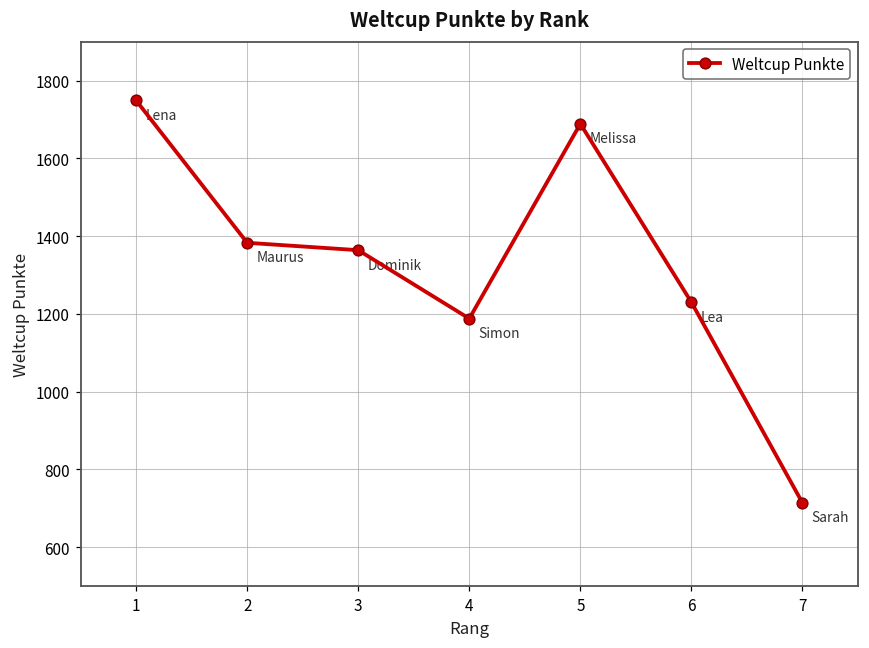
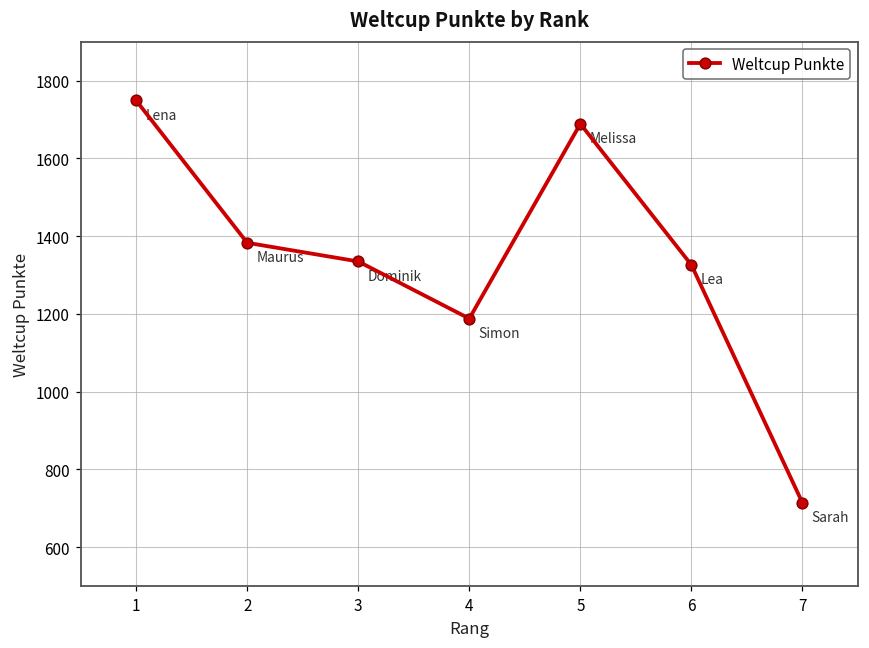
  {
    "1": 1750,
    "2": 1380,
-   "3": 1360,
+   "3": 1340,
    "4": 1190,
    "5": 1690,
-   "6": 1230,
+   "6": 1330,
    "7": 710
  }
